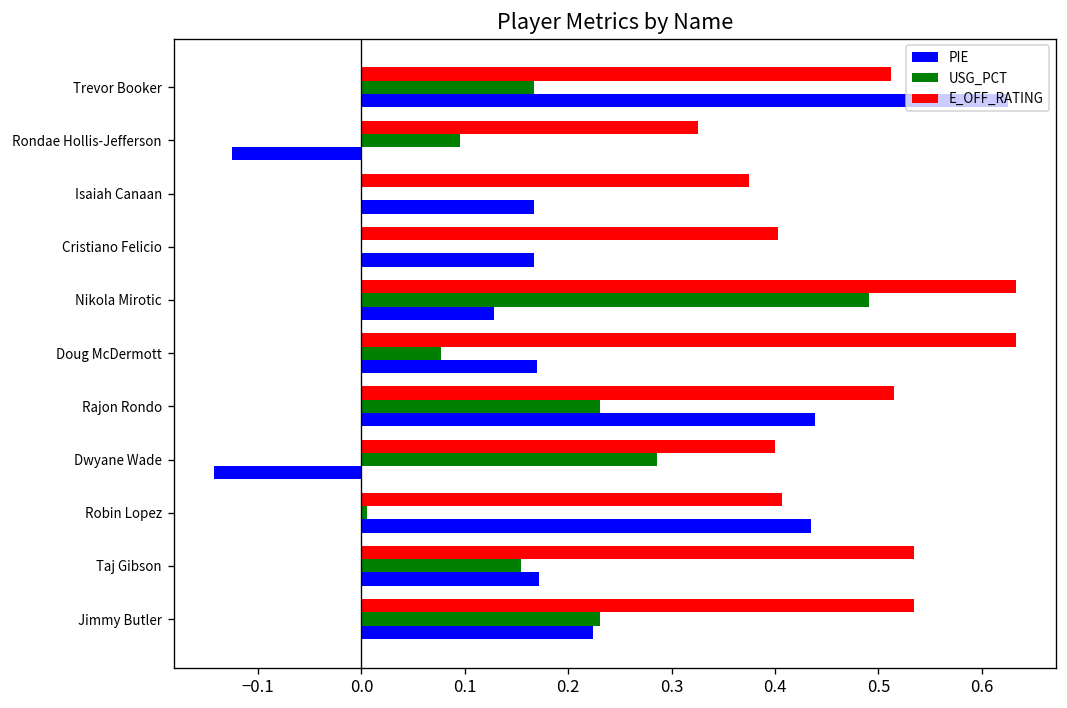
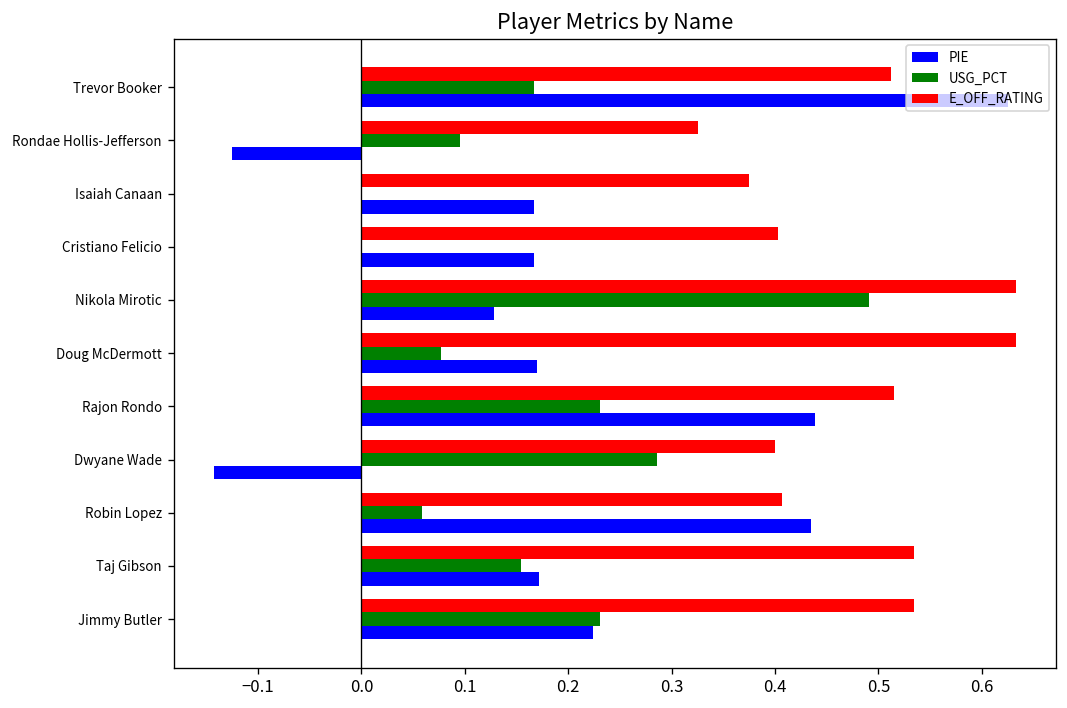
  {
    "PIE": {
      "Rondae Hollis-Jefferson": -0.13,
      "Isaiah Canaan": 0.17,
      "Cristiano Felicio": 0.17,
      "Nikola Mirotic": 0.13,
      "Doug McDermott": 0.17,
      "Rajon Rondo": 0.44,
      "Dwyane Wade": -0.14,
      "Robin Lopez": 0.44,
      "Taj Gibson": 0.17,
      "Jimmy Butler": 0.22
    },
    "USG_PCT": {
      "Trevor Booker": 0.17,
      "Rondae Hollis-Jefferson": 0.10,
      "Isaiah Canaan": 0.00,
      "Cristiano Felicio": 0.00,
      "Nikola Mirotic": 0.49,
      "Doug McDermott": 0.08,
      "Rajon Rondo": 0.23,
      "Dwyane Wade": 0.29,
-     "Robin Lopez": 0.01,
+     "Robin Lopez": 0.06,
      "Taj Gibson": 0.15,
      "Jimmy Butler": 0.23
    },
    "E_OFF_RATING": {
      "Trevor Booker": 0.51,
      "Rondae Hollis-Jefferson": 0.33,
      "Isaiah Canaan": 0.38,
      "Cristiano Felicio": 0.40,
      "Nikola Mirotic": 0.63,
      "Doug McDermott": 0.63,
      "Rajon Rondo": 0.52,
      "Dwyane Wade": 0.40,
      "Robin Lopez": 0.41,
      "Taj Gibson": 0.53,
      "Jimmy Butler": 0.53
    }
  }
